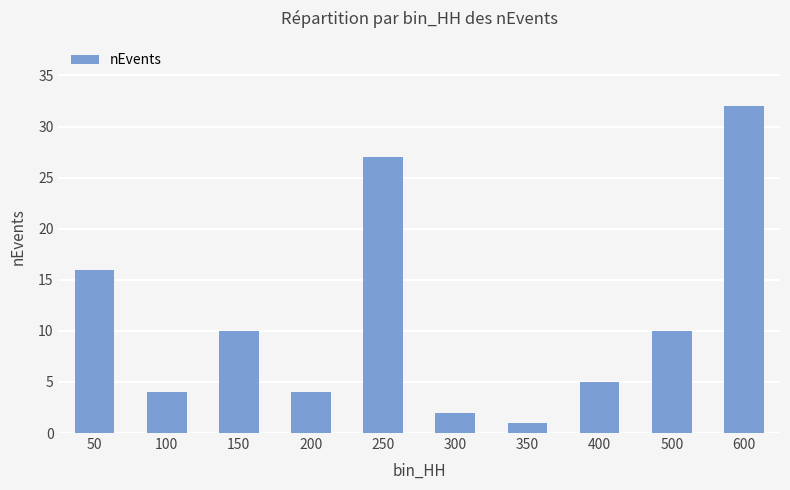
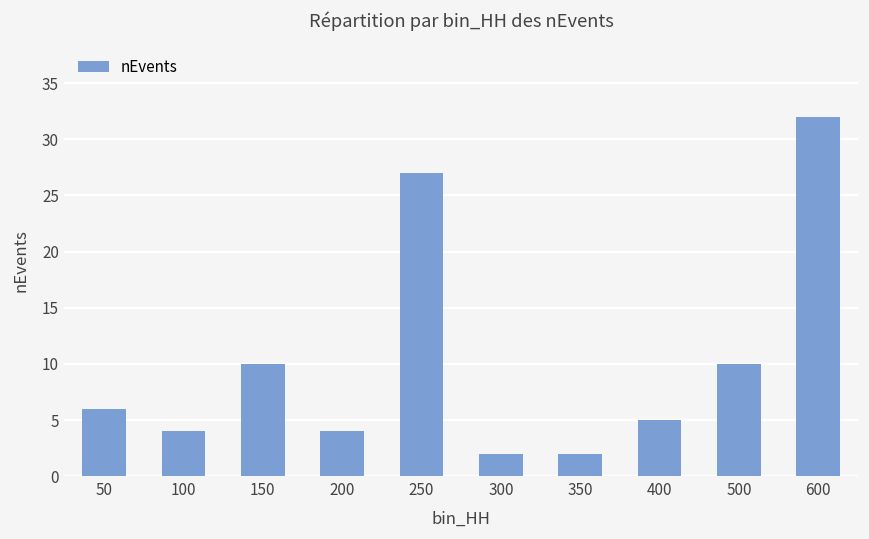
  {
-   "50": 16,
+   "50": 6,
    "100": 4,
    "150": 10,
    "200": 4,
    "250": 27,
    "300": 2,
-   "350": 1,
+   "350": 2,
    "400": 5,
    "500": 10,
    "600": 32
  }
